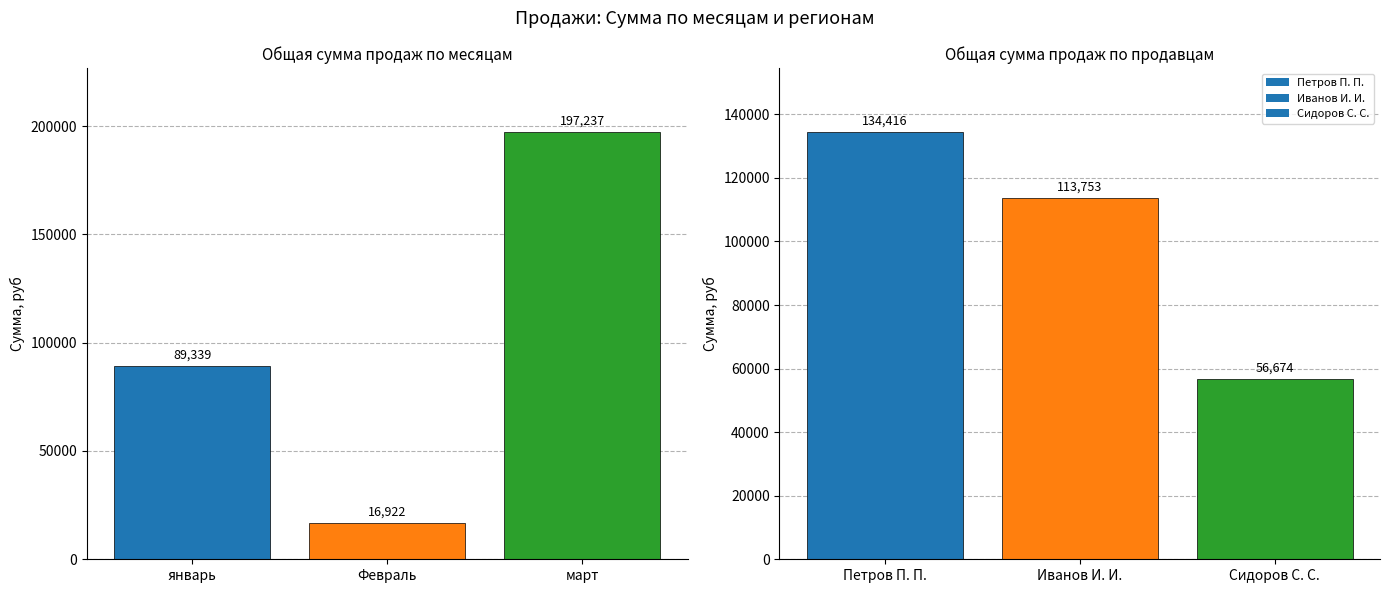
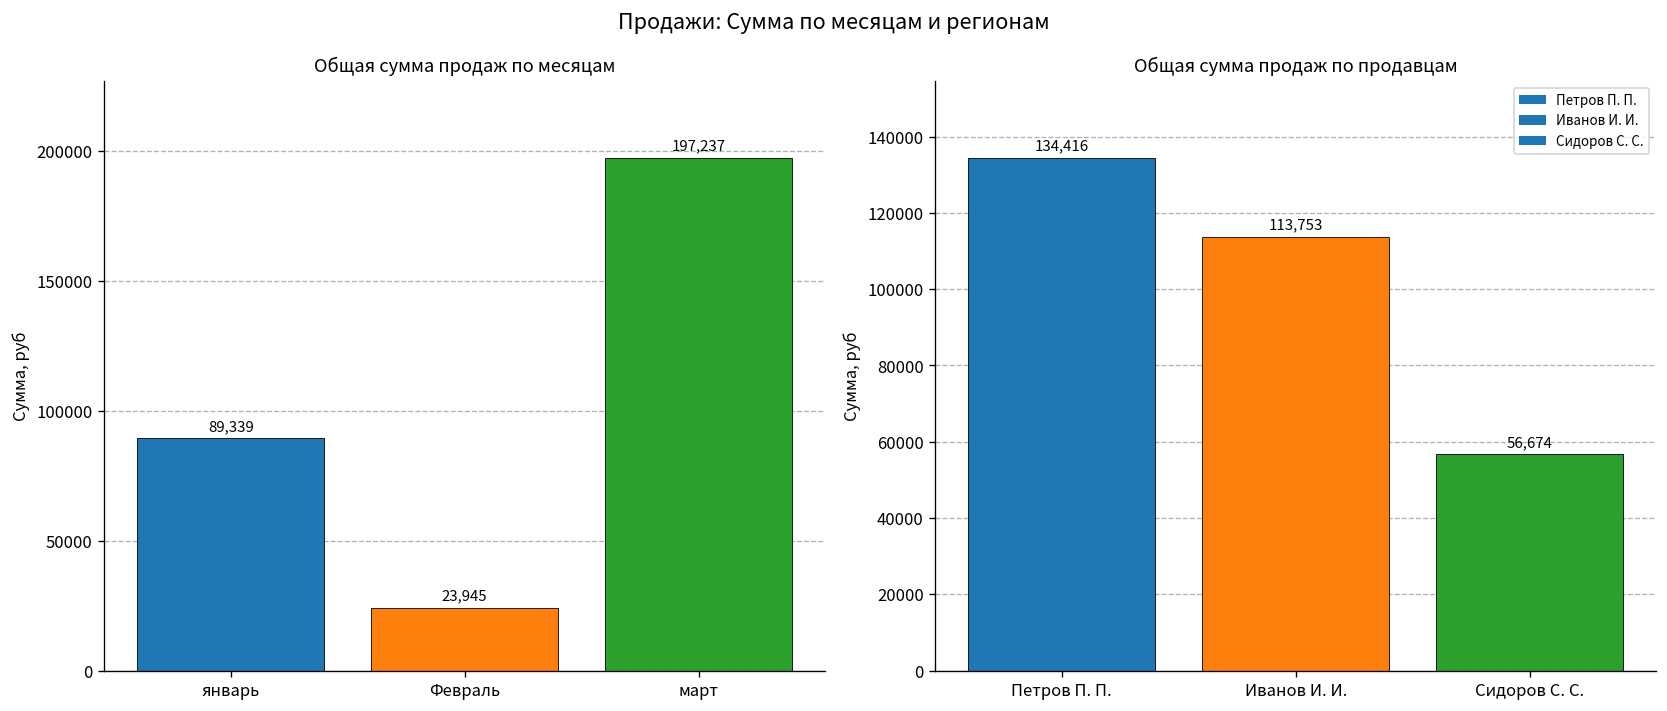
  {
    "Общая сумма продаж по месяцам": {
      "январь": "89,339",
-     "Февраль": "16,922",
+     "Февраль": "23,945",
      "март": "197,237"
    },
    "Общая сумма продаж по продавцам": {
      "Петров П. П.": "134,416",
      "Иванов И. И.": "113,753",
      "Сидоров С. С.": "56,674"
    }
  }
